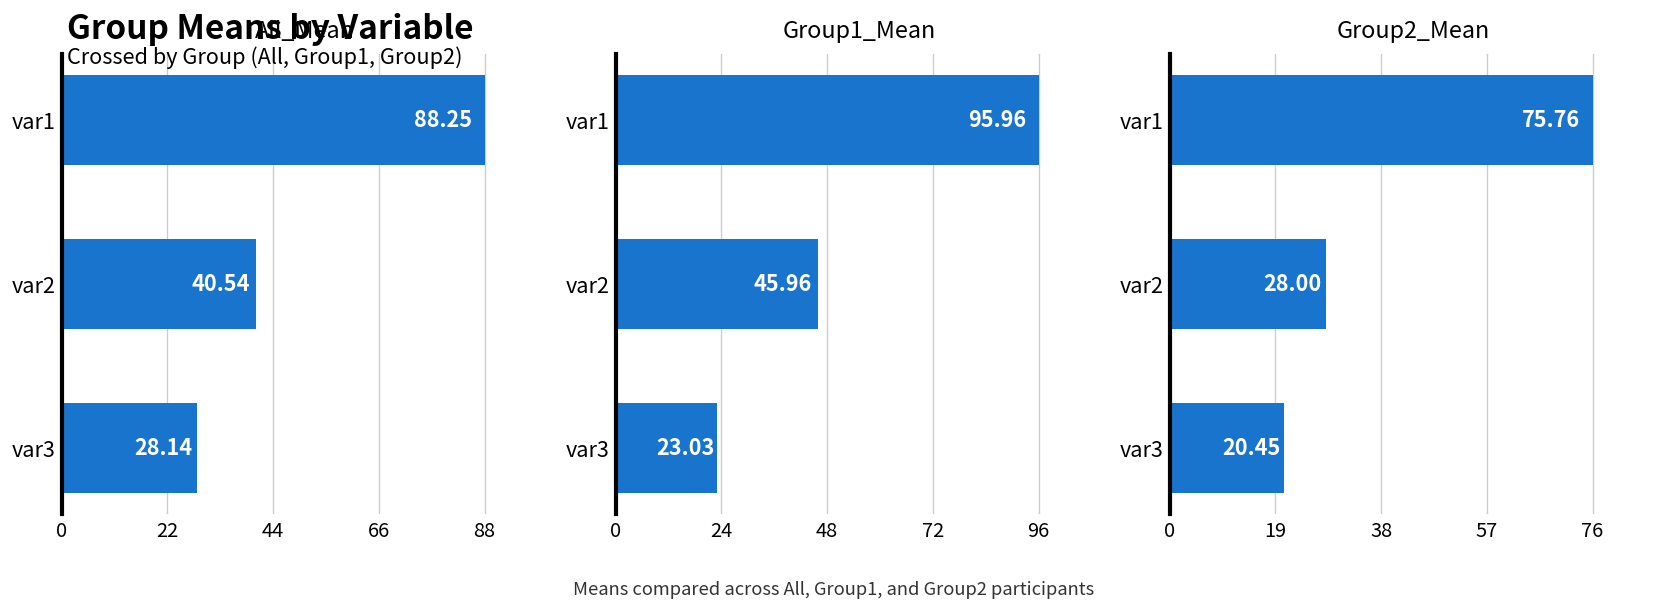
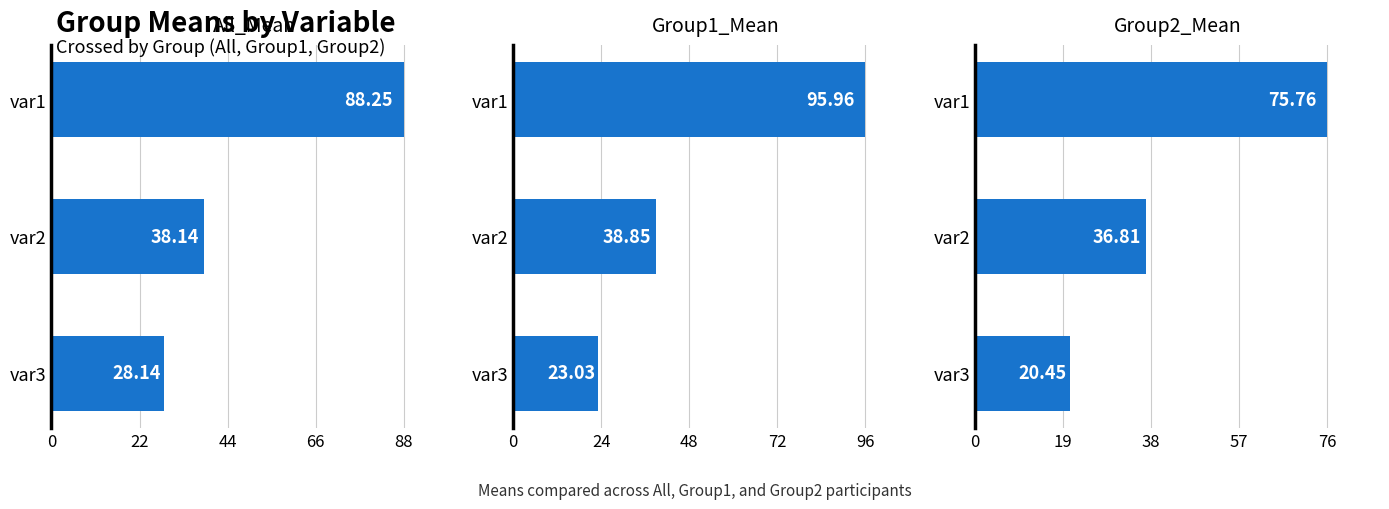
  {
    "All_Mean": {
      "var1": 88.25,
-     "var2": 40.54,
+     "var2": 38.14,
      "var3": 28.14
    },
    "Group1_Mean": {
      "var1": 95.96,
-     "var2": 45.96,
+     "var2": 38.85,
      "var3": 23.03
    },
    "Group2_Mean": {
      "var1": 75.76,
-     "var2": 28.00,
+     "var2": 36.81,
      "var3": 20.45
    }
  }
